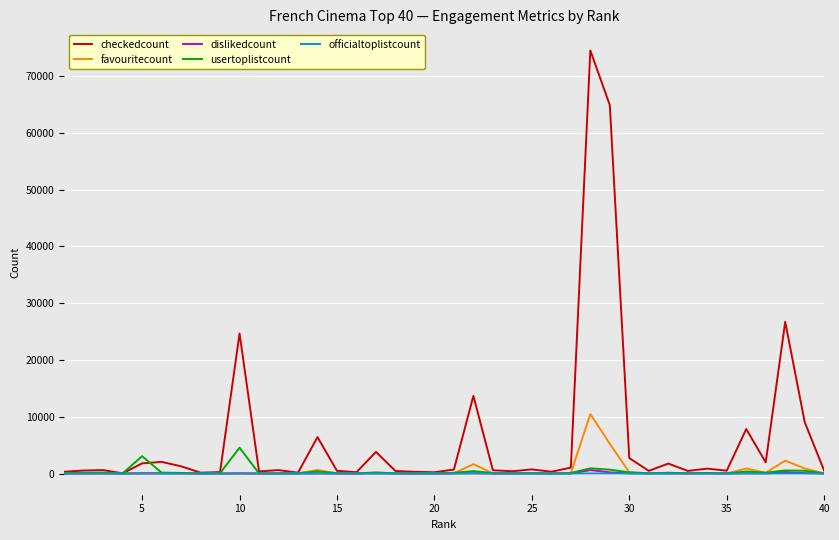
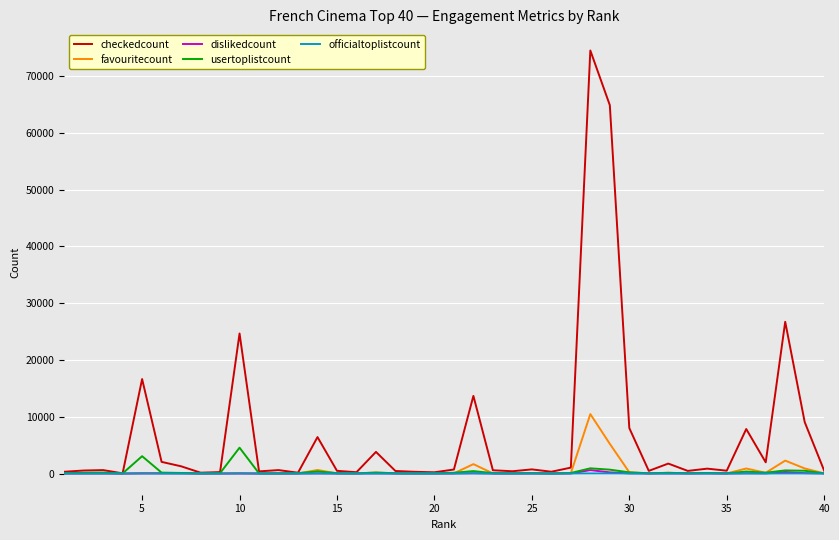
  {
    "checkedcount": {
-     "5": 2000,
+     "5": 17000,
      "10": 25000,
      "25": 1000,
-     "30": 3000,
+     "30": 8000,
      "35": 1000,
      "40": 1000
    },
    "usertoplistcount": {
      "5": 3000,
      "10": 5000
    }
  }
